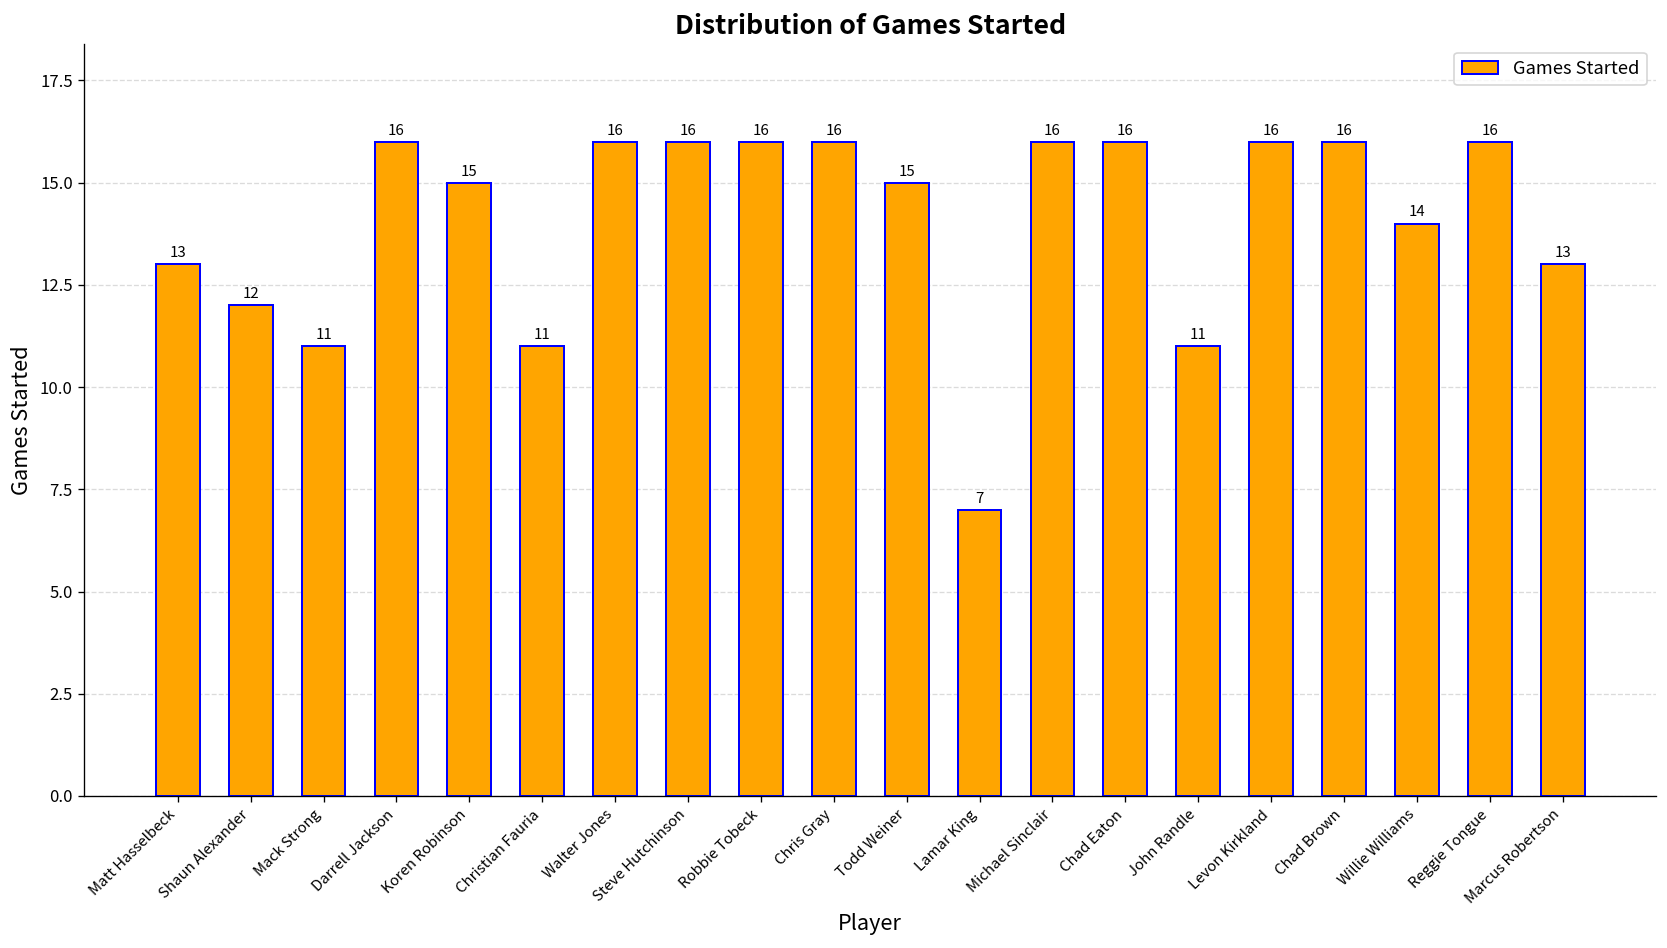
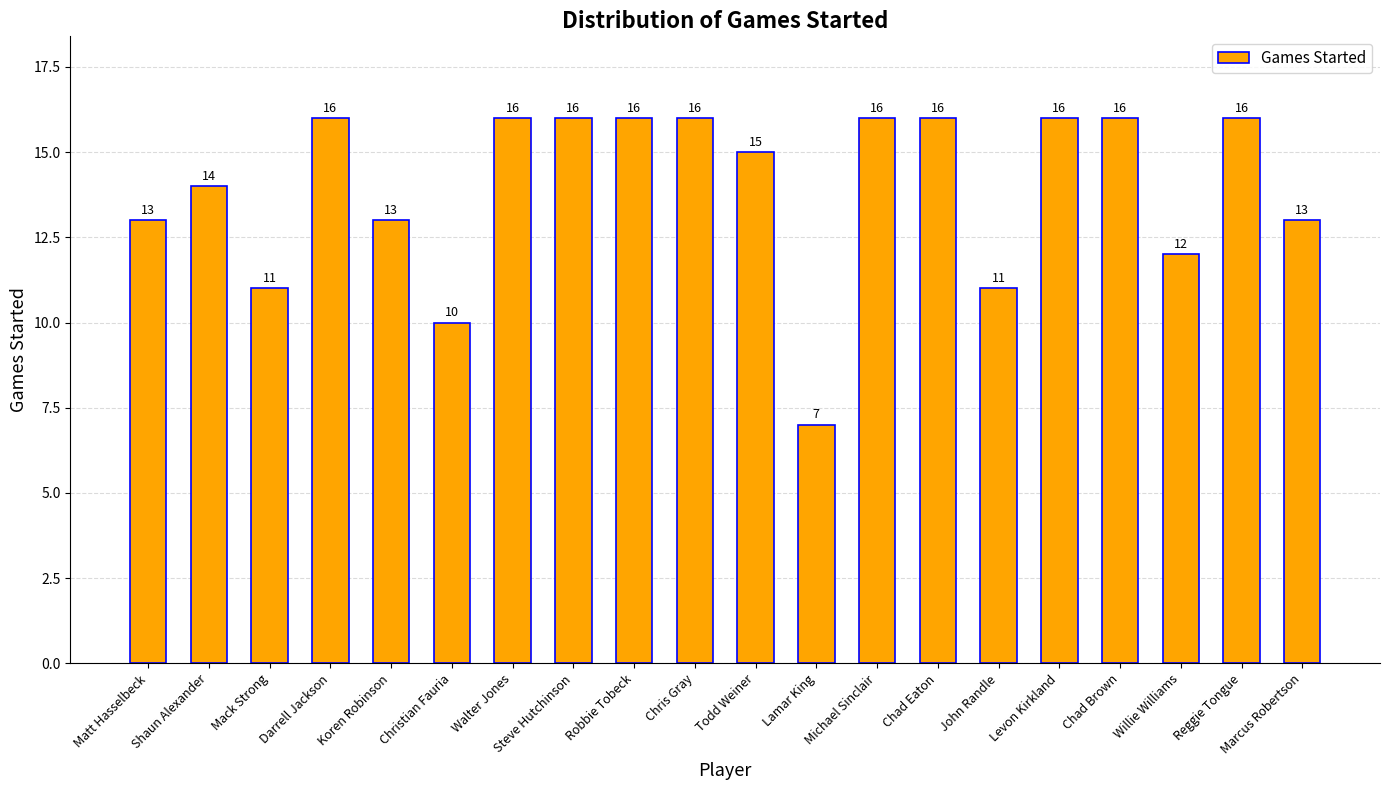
  {
    "Matt Hasselbeck": 13,
-   "Shaun Alexander": 12,
+   "Shaun Alexander": 14,
    "Mack Strong": 11,
    "Darrell Jackson": 16,
-   "Koren Robinson": 15,
-   "Christian Fauria": 11,
+   "Koren Robinson": 13,
+   "Christian Fauria": 10,
    "Walter Jones": 16,
    "Steve Hutchinson": 16,
    "Robbie Tobeck": 16,
    "Chris Gray": 16,
    "Todd Weiner": 15,
    "Lamar King": 7,
    "Michael Sinclair": 16,
    "Chad Eaton": 16,
    "John Randle": 11,
    "Levon Kirkland": 16,
    "Chad Brown": 16,
-   "Willie Williams": 14,
+   "Willie Williams": 12,
    "Reggie Tongue": 16,
    "Marcus Robertson": 13
  }
